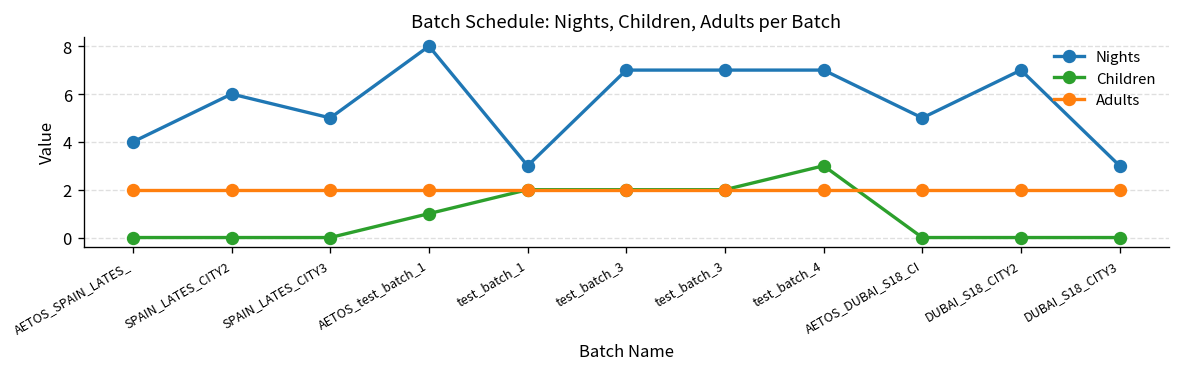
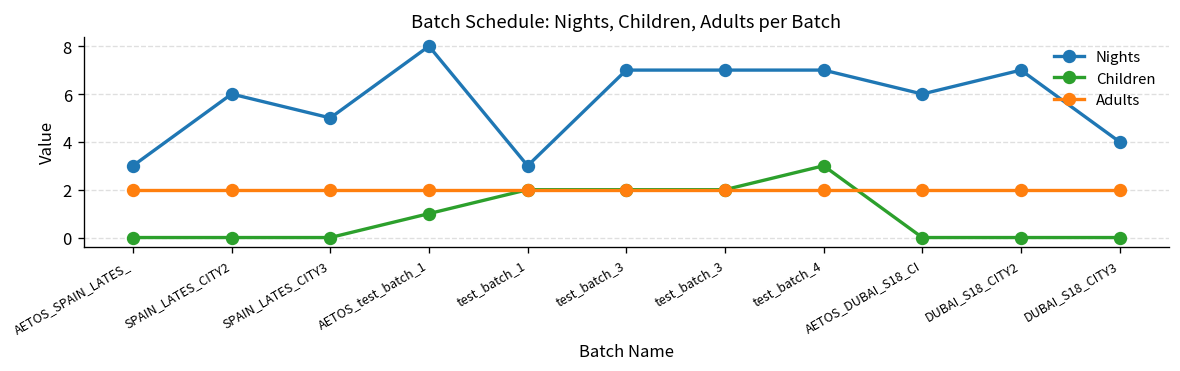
  {
    "Nights": {
-     "AETOS_SPAIN_LATES_": 4,
+     "AETOS_SPAIN_LATES_": 3,
      "SPAIN_LATES_CITY2": 6,
      "SPAIN_LATES_CITY3": 5,
      "AETOS_test_batch_1": 8,
      "test_batch_1": 3,
      "test_batch_4": 7,
-     "AETOS_DUBAI_S18_CI": 5,
+     "AETOS_DUBAI_S18_CI": 6,
      "DUBAI_S18_CITY2": 7,
-     "DUBAI_S18_CITY3": 3
+     "DUBAI_S18_CITY3": 4
    },
    "Children": {
      "AETOS_SPAIN_LATES_": 0,
      "SPAIN_LATES_CITY2": 0,
      "SPAIN_LATES_CITY3": 0,
      "AETOS_test_batch_1": 1,
      "test_batch_4": 3,
      "AETOS_DUBAI_S18_CI": 0,
      "DUBAI_S18_CITY2": 0,
      "DUBAI_S18_CITY3": 0
    },
    "Adults": {
      "AETOS_SPAIN_LATES_": 2,
      "SPAIN_LATES_CITY2": 2,
      "SPAIN_LATES_CITY3": 2,
      "AETOS_test_batch_1": 2,
      "test_batch_4": 2,
      "AETOS_DUBAI_S18_CI": 2,
      "DUBAI_S18_CITY2": 2,
      "DUBAI_S18_CITY3": 2
    }
  }
